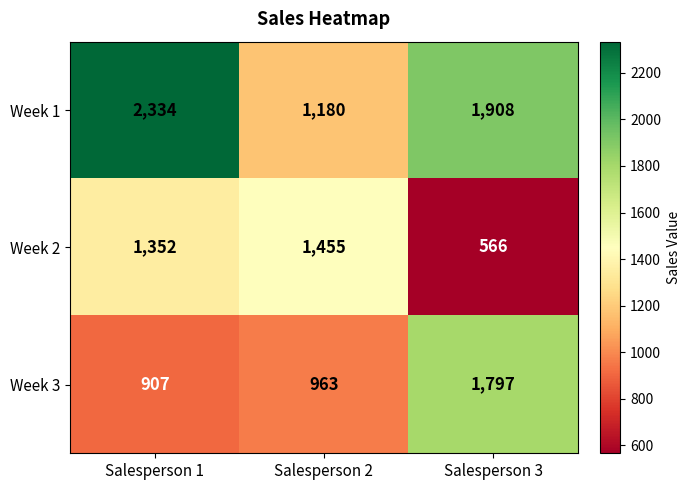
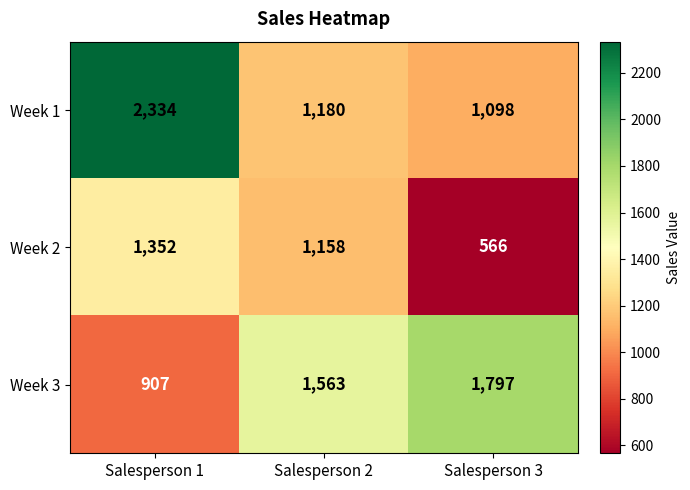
  {
    "Week 1": {
      "Salesperson 1": "2,334",
      "Salesperson 2": "1,180",
-     "Salesperson 3": "1,908"
+     "Salesperson 3": "1,098"
    },
    "Week 2": {
      "Salesperson 1": "1,352",
-     "Salesperson 2": "1,455",
+     "Salesperson 2": "1,158",
      "Salesperson 3": "566"
    },
    "Week 3": {
      "Salesperson 1": "907",
-     "Salesperson 2": "963",
+     "Salesperson 2": "1,563",
      "Salesperson 3": "1,797"
    }
  }
